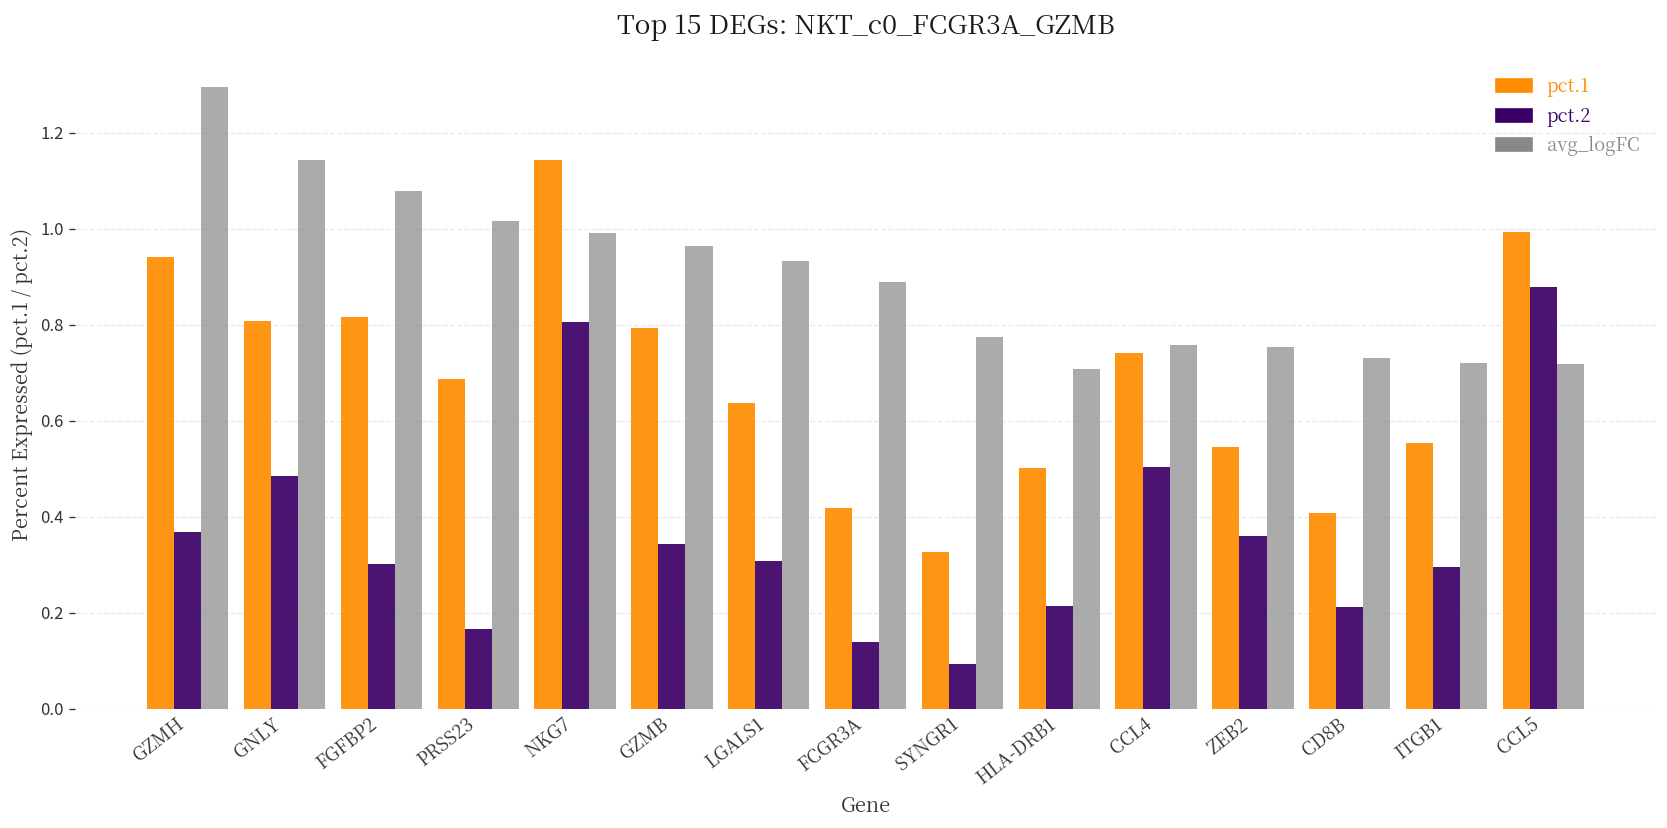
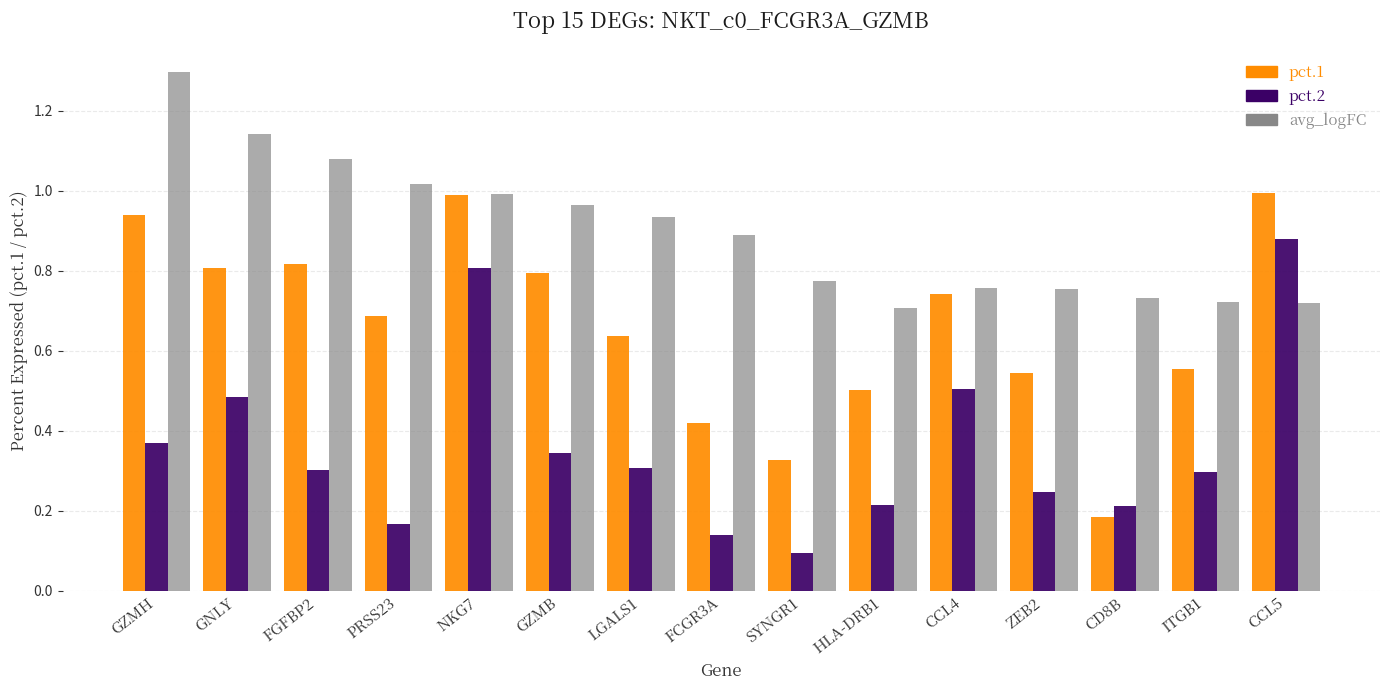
  {
    "pct.1": {
      "GZMH": 0.94,
      "GNLY": 0.81,
      "FGFBP2": 0.82,
      "PRSS23": 0.69,
-     "NKG7": 1.14,
+     "NKG7": 0.99,
      "GZMB": 0.79,
      "LGALS1": 0.64,
      "FCGR3A": 0.42,
      "SYNGR1": 0.33,
      "HLA-DRB1": 0.50,
      "CCL4": 0.74,
      "ZEB2": 0.55,
-     "CD8B": 0.41,
+     "CD8B": 0.19,
      "ITGB1": 0.55,
      "CCL5": 0.99
    },
    "pct.2": {
      "GZMH": 0.37,
      "GNLY": 0.48,
      "FGFBP2": 0.30,
      "PRSS23": 0.17,
      "NKG7": 0.81,
      "GZMB": 0.34,
      "LGALS1": 0.31,
      "FCGR3A": 0.14,
      "SYNGR1": 0.09,
      "HLA-DRB1": 0.21,
      "CCL4": 0.50,
-     "ZEB2": 0.36,
+     "ZEB2": 0.25,
      "CD8B": 0.21,
      "ITGB1": 0.30,
      "CCL5": 0.88
    },
    "avg_logFC": {
      "GZMH": 1.30,
      "GNLY": 1.14,
      "FGFBP2": 1.08,
      "PRSS23": 1.02,
      "NKG7": 0.99,
      "GZMB": 0.96,
      "LGALS1": 0.93,
      "FCGR3A": 0.89,
      "SYNGR1": 0.77,
      "HLA-DRB1": 0.71,
      "CCL4": 0.76,
      "ZEB2": 0.75,
      "CD8B": 0.73,
      "ITGB1": 0.72,
      "CCL5": 0.72
    }
  }
